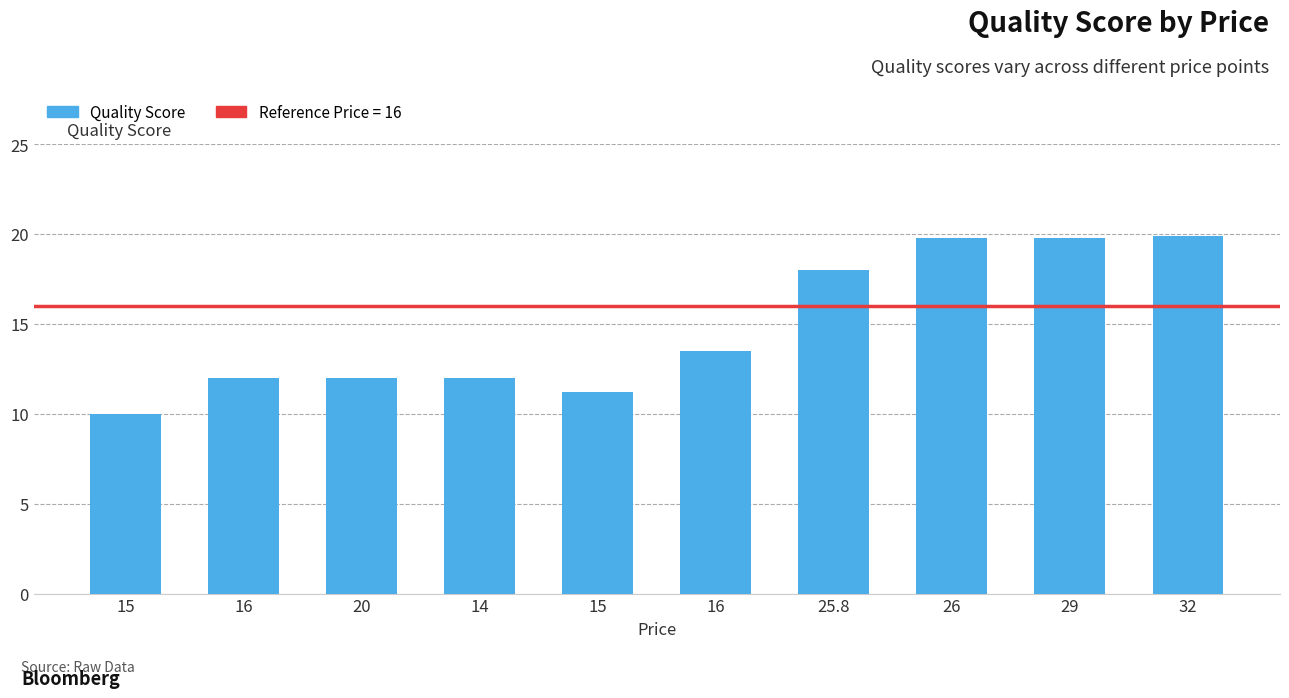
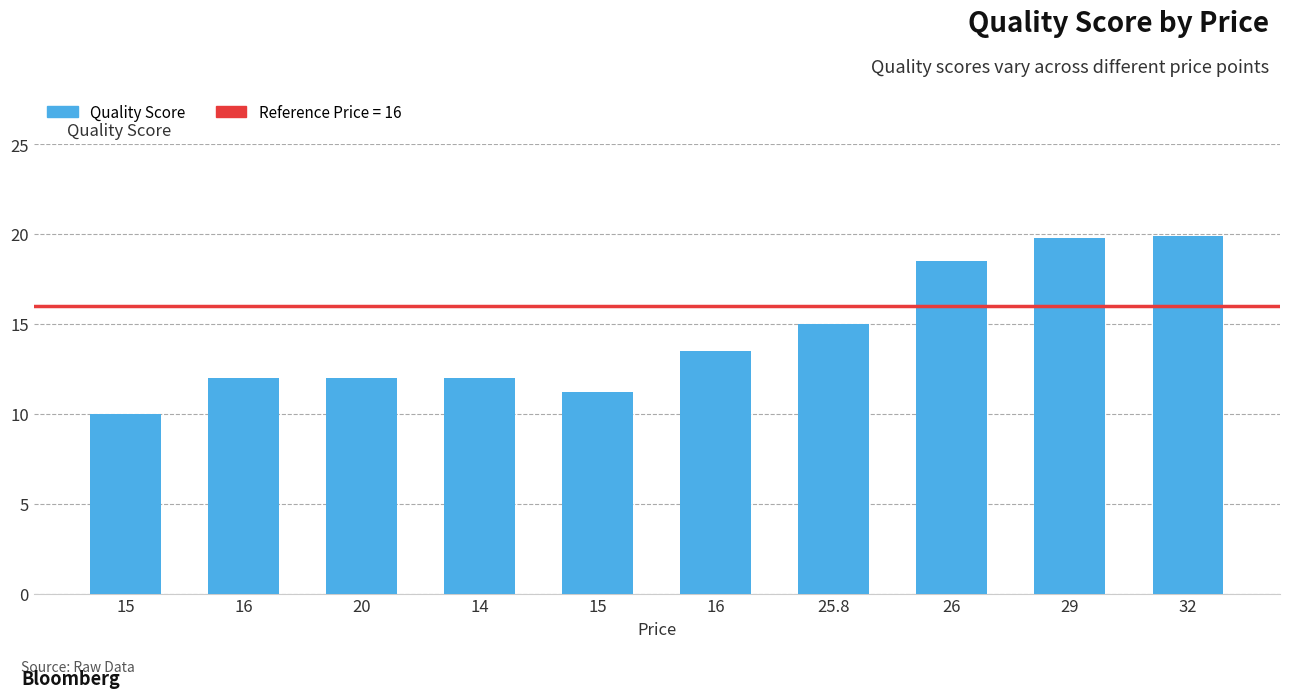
  {
    "20": 12.0,
    "14": 12.0,
-   "25.8": 18,
-   "26": 19.8,
+   "25.8": 15,
+   "26": 18.5,
    "29": 19.8,
    "32": 19.9
  }
